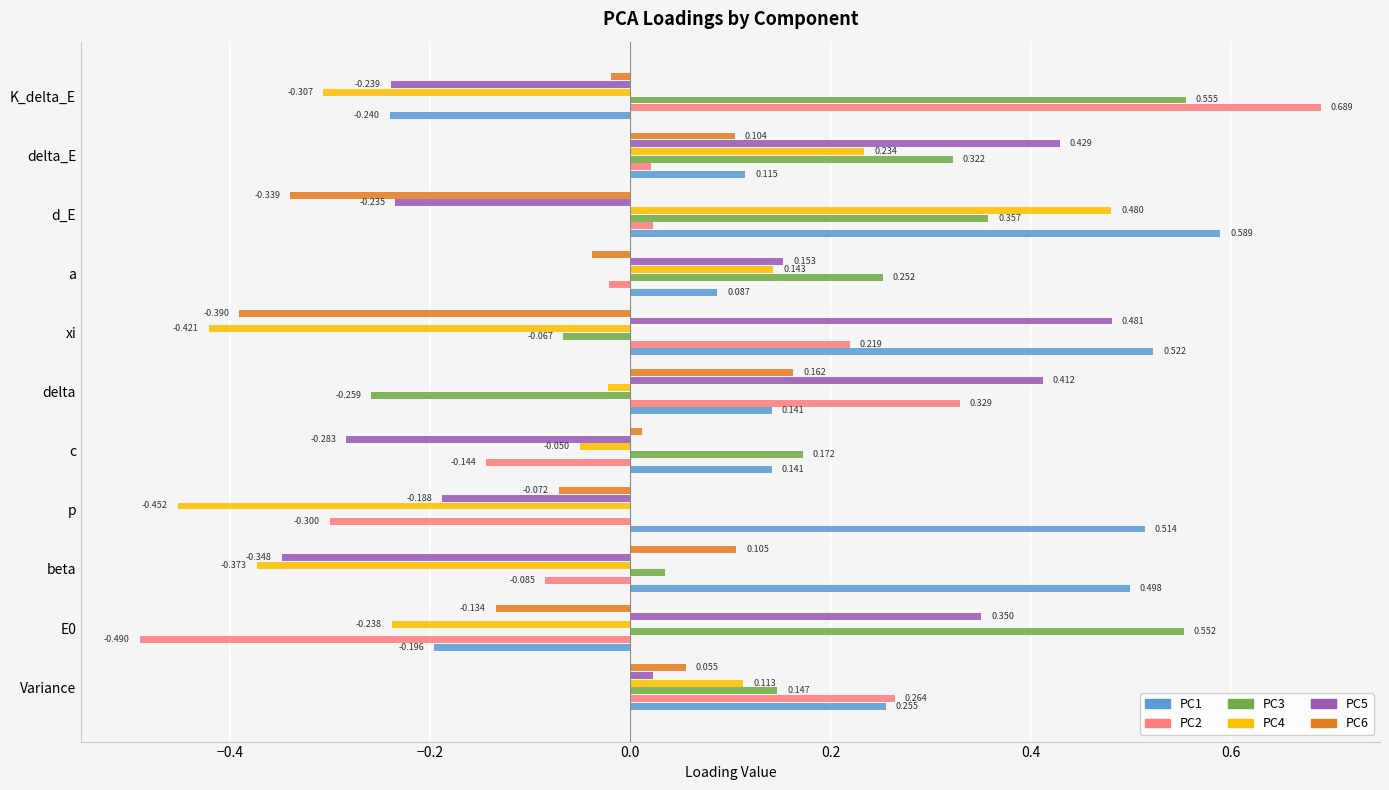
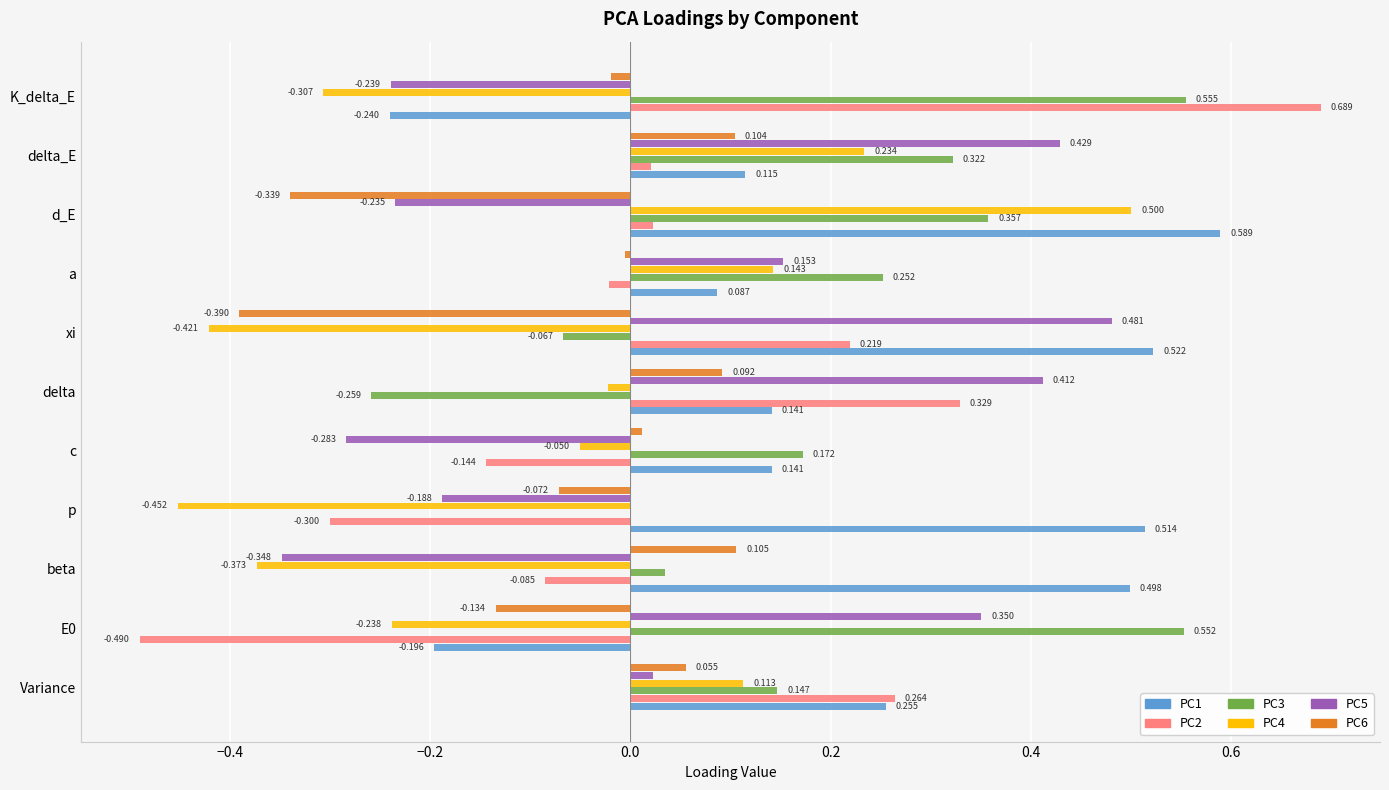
  {
    "PC1": {
      "K_delta_E": -0.240,
      "delta_E": 0.115,
      "d_E": 0.589,
      "a": 0.087,
      "xi": 0.522,
      "delta": 0.141,
      "c": 0.141,
      "p": 0.514,
      "beta": 0.498,
      "E0": -0.196,
      "Variance": 0.255
    },
    "PC2": {
      "K_delta_E": 0.689,
      "xi": 0.219,
      "delta": 0.329,
      "c": -0.144,
      "p": -0.300,
      "beta": -0.085,
      "E0": -0.490,
      "Variance": 0.264
    },
    "PC3": {
      "K_delta_E": 0.555,
      "delta_E": 0.322,
      "d_E": 0.357,
      "a": 0.252,
      "xi": -0.067,
      "delta": -0.259,
      "c": 0.172,
      "E0": 0.552,
      "Variance": 0.147
    },
    "PC4": {
      "K_delta_E": -0.307,
      "delta_E": 0.234,
-     "d_E": 0.480,
+     "d_E": 0.500,
      "a": 0.143,
      "xi": -0.421,
      "c": -0.050,
      "p": -0.452,
      "beta": -0.373,
      "E0": -0.238,
      "Variance": 0.113
    },
    "PC5": {
      "K_delta_E": -0.239,
      "delta_E": 0.429,
      "d_E": -0.235,
      "a": 0.153,
      "xi": 0.481,
      "delta": 0.412,
      "c": -0.283,
      "p": -0.188,
      "beta": -0.348,
      "E0": 0.350
    },
    "PC6": {
      "delta_E": 0.104,
      "d_E": -0.339,
-     "a": -0.038,
+     "a": -0.005,
      "xi": -0.390,
-     "delta": 0.162,
+     "delta": 0.092,
      "p": -0.072,
      "beta": 0.105,
      "E0": -0.134,
      "Variance": 0.055
    }
  }
